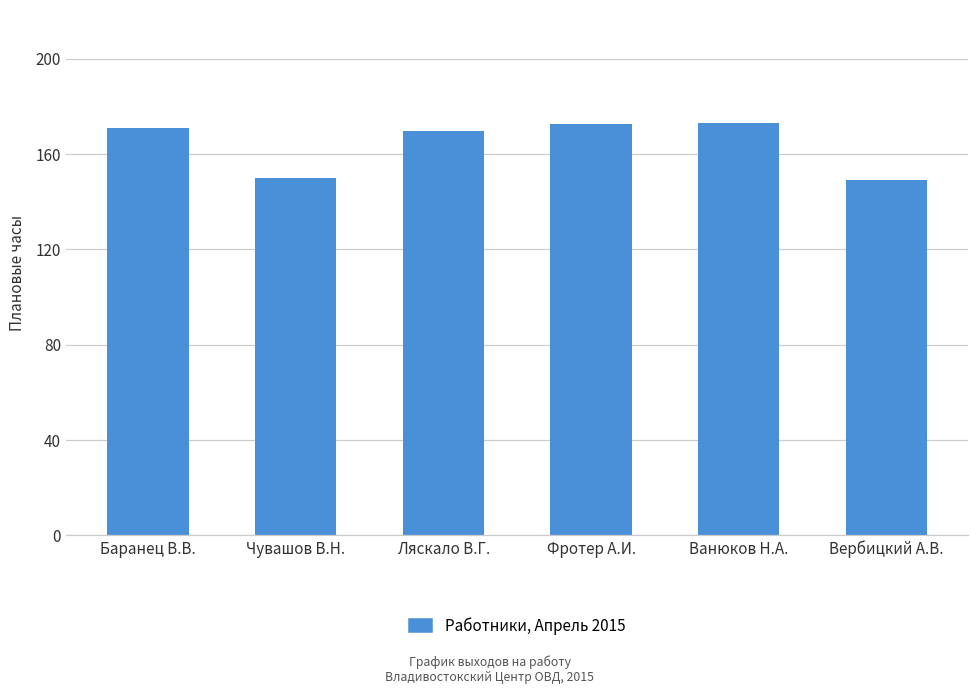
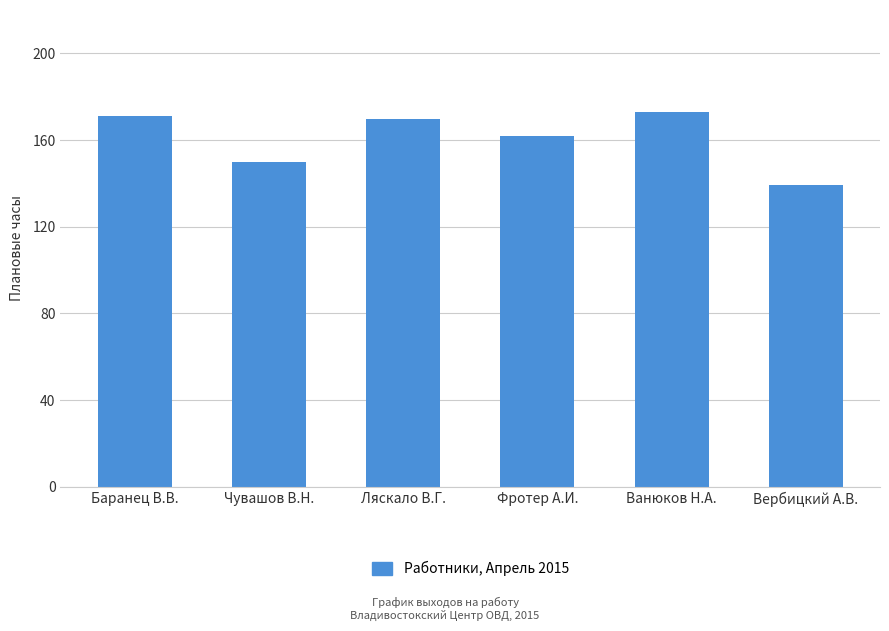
  {
    "Баранец В.В.": 171,
    "Чувашов В.Н.": 150,
    "Ляскало В.Г.": 170,
-   "Фротер А.И.": 172,
+   "Фротер А.И.": 162,
    "Ванюков Н.А.": 173,
-   "Вербицкий А.В.": 149
+   "Вербицкий А.В.": 139
  }
